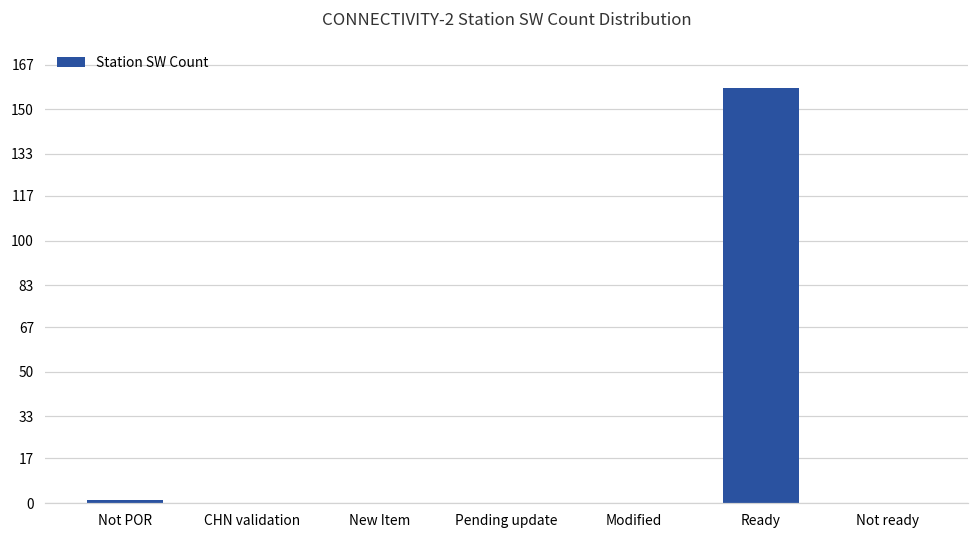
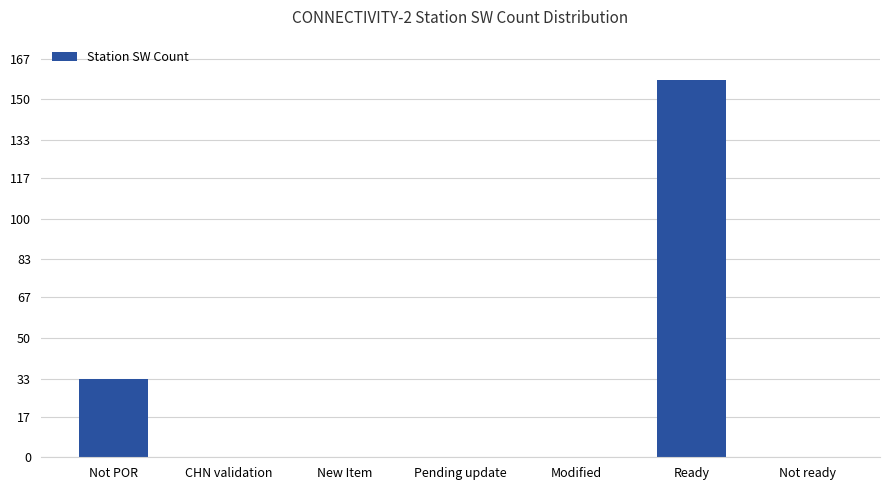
  {
-   "Not POR": 1,
+   "Not POR": 33,
    "CHN validation": 0,
    "New Item": 0,
    "Pending update": 0,
    "Modified": 0,
    "Ready": 158,
    "Not ready": 0
  }
